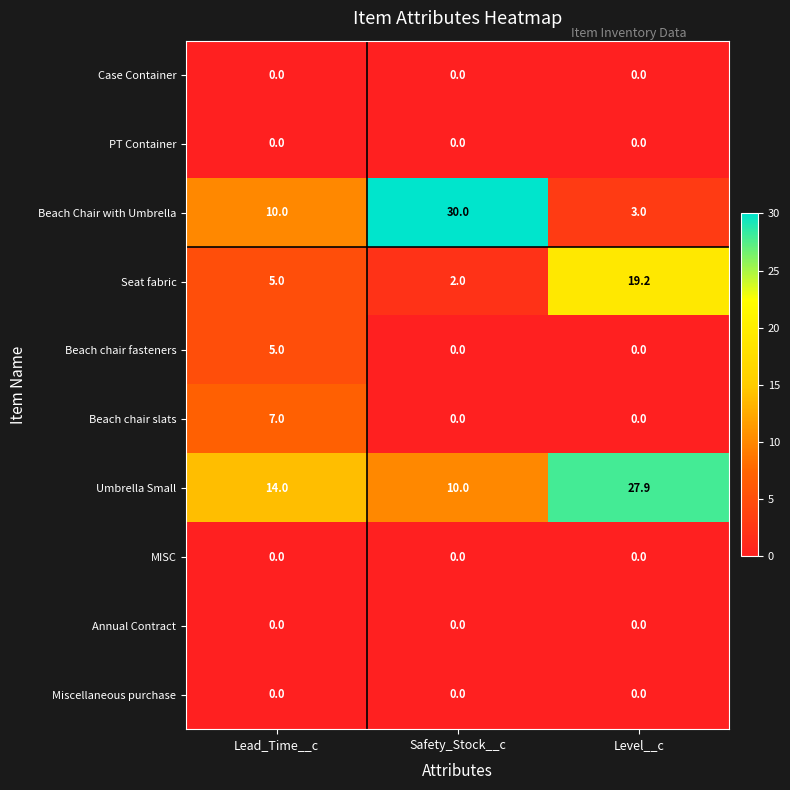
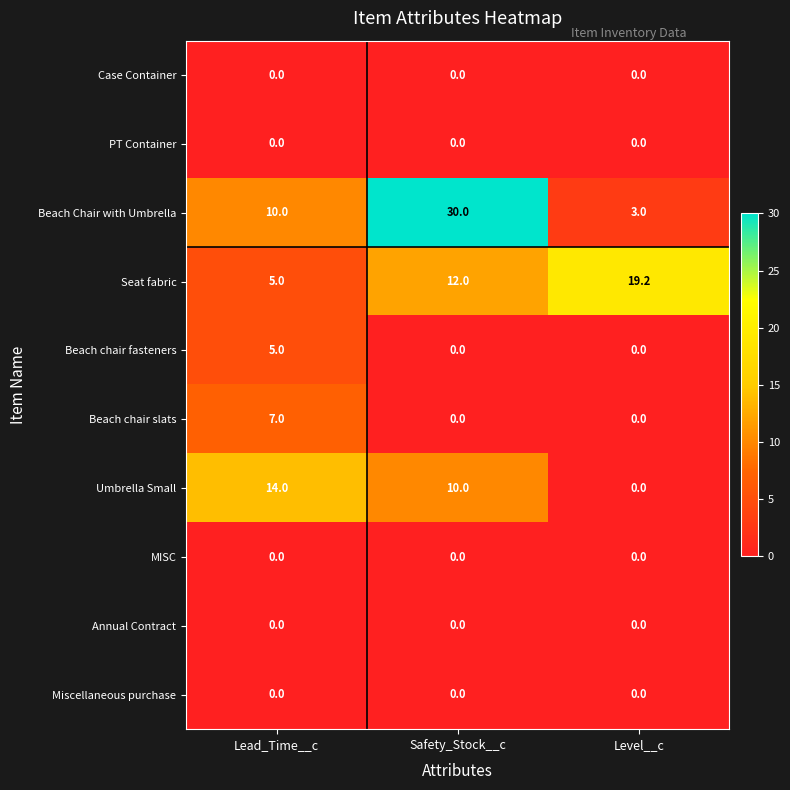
  {
    "Case Container": {
      "Lead_Time__c": 0.0,
      "Safety_Stock__c": 0.0,
      "Level__c": 0.0
    },
    "PT Container": {
      "Lead_Time__c": 0.0,
      "Safety_Stock__c": 0.0,
      "Level__c": 0.0
    },
    "Beach Chair with Umbrella": {
      "Lead_Time__c": 10.0,
      "Safety_Stock__c": 30.0,
      "Level__c": 3.0
    },
    "Seat fabric": {
      "Lead_Time__c": 5.0,
-     "Safety_Stock__c": 2.0,
+     "Safety_Stock__c": 12.0,
      "Level__c": 19.2
    },
    "Beach chair fasteners": {
      "Lead_Time__c": 5.0,
      "Safety_Stock__c": 0.0,
      "Level__c": 0.0
    },
    "Beach chair slats": {
      "Lead_Time__c": 7.0,
      "Safety_Stock__c": 0.0,
      "Level__c": 0.0
    },
    "Umbrella Small": {
      "Lead_Time__c": 14.0,
      "Safety_Stock__c": 10.0,
-     "Level__c": 27.9
+     "Level__c": 0.0
    },
    "MISC": {
      "Lead_Time__c": 0.0,
      "Safety_Stock__c": 0.0,
      "Level__c": 0.0
    },
    "Annual Contract": {
      "Lead_Time__c": 0.0,
      "Safety_Stock__c": 0.0,
      "Level__c": 0.0
    },
    "Miscellaneous purchase": {
      "Lead_Time__c": 0.0,
      "Safety_Stock__c": 0.0,
      "Level__c": 0.0
    }
  }
